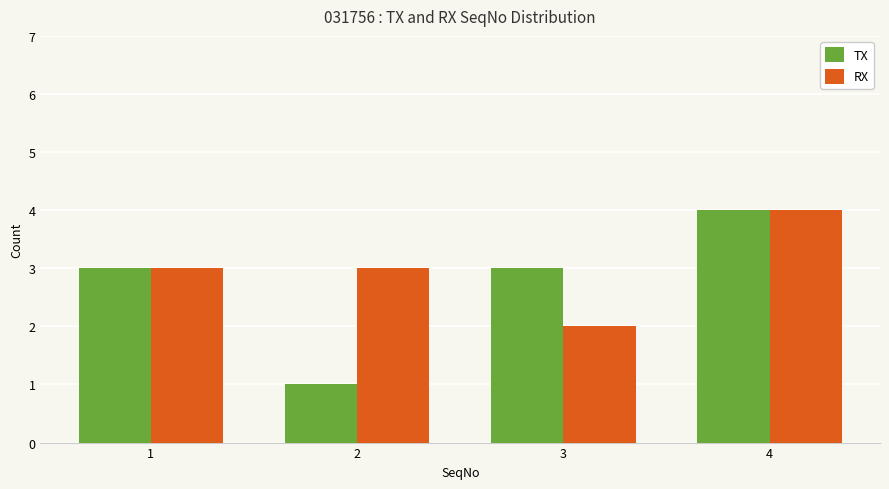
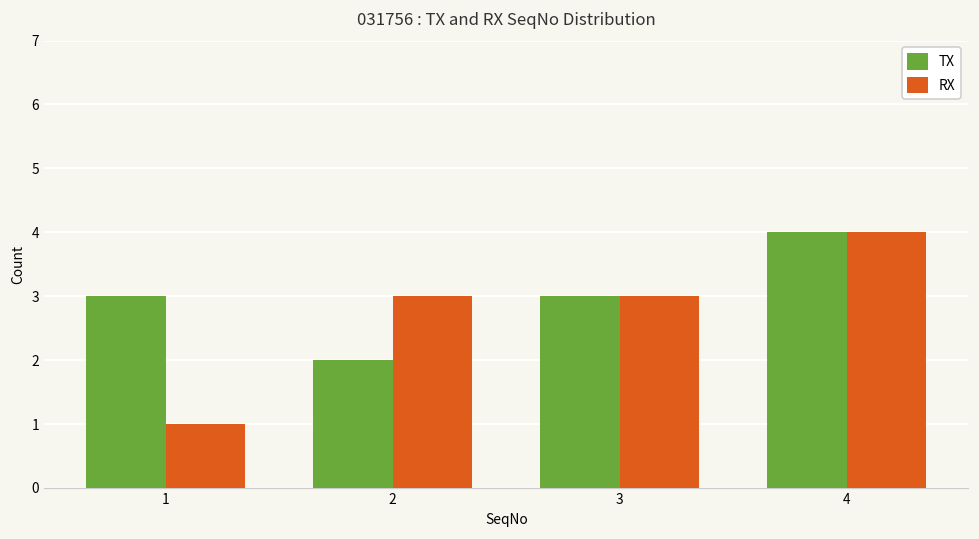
  {
    "TX": {
      "1": 3,
-     "2": 1,
+     "2": 2,
      "3": 3,
      "4": 4
    },
    "RX": {
-     "1": 3,
+     "1": 1,
      "2": 3,
-     "3": 2,
+     "3": 3,
      "4": 4
    }
  }
